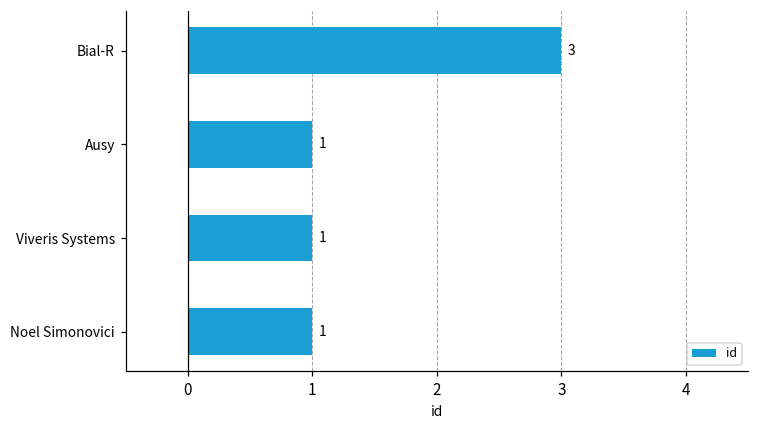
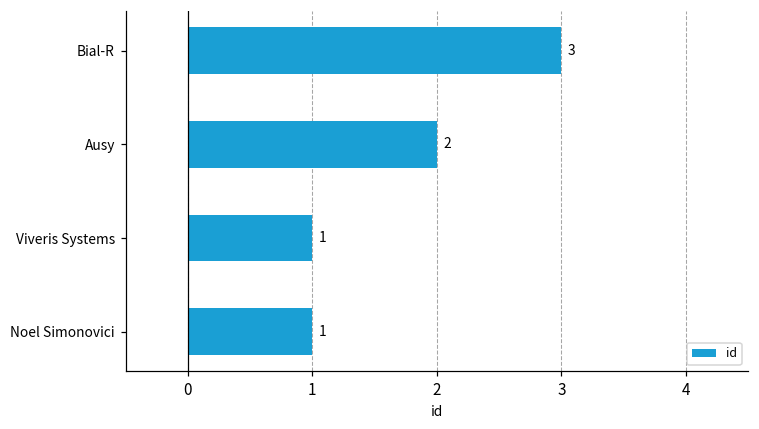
  {
    "Bial-R": 3,
-   "Ausy": 1,
+   "Ausy": 2,
    "Viveris Systems": 1,
    "Noel Simonovici": 1
  }
